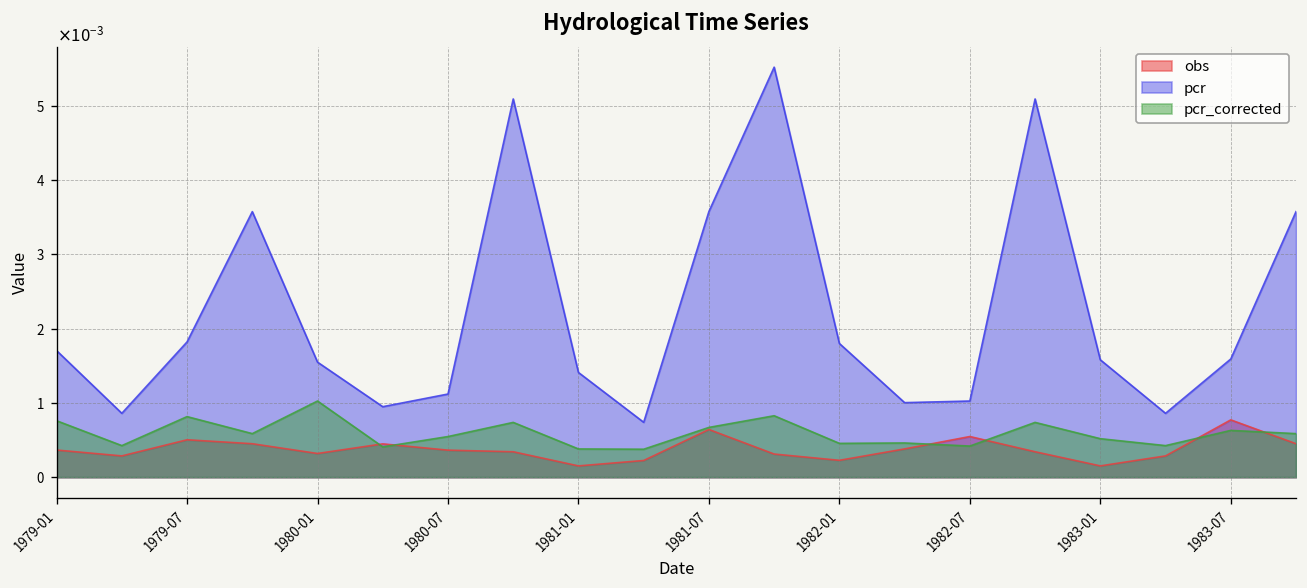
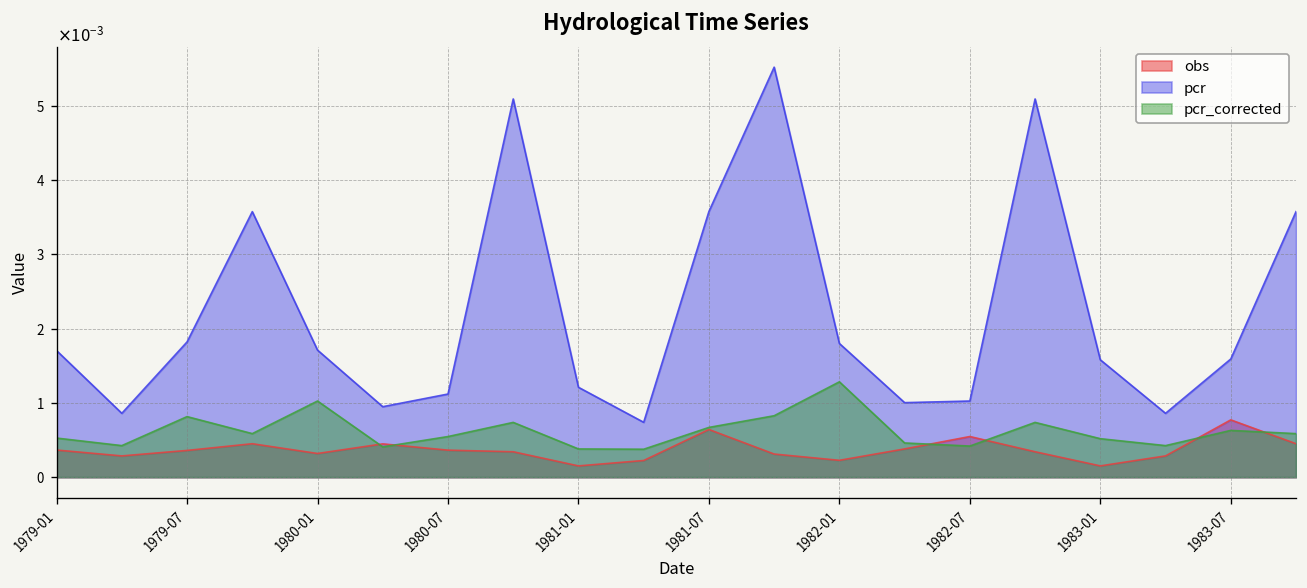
  {
    "obs": {
      "1979-01": 0.0004,
-     "1979-07": 0.0005,
+     "1979-07": 0.0004,
      "1980-01": 0.0003,
      "1980-07": 0.0004,
      "1981-01": 0.0002,
      "1982-01": 0.0002,
      "1982-07": 0.0005,
      "1983-01": 0.0002,
      "1983-07": 0.0008
    },
    "pcr": {
      "1979-01": 0.0017,
      "1979-07": 0.0018,
-     "1980-01": 0.0015,
+     "1980-01": 0.0017,
      "1980-07": 0.0011,
-     "1981-01": 0.0014,
+     "1981-01": 0.0012,
      "1981-07": 0.0036,
      "1982-01": 0.0018,
      "1982-07": 0.0010,
      "1983-01": 0.0016,
      "1983-07": 0.0016
    },
    "pcr_corrected": {
-     "1979-01": 0.0008,
+     "1979-01": 0.0005,
      "1979-07": 0.0008,
      "1980-01": 0.0010,
      "1980-07": 0.0005,
      "1981-01": 0.0004,
-     "1982-01": 0.0005,
+     "1982-01": 0.0013,
      "1982-07": 0.0004,
      "1983-01": 0.0005,
      "1983-07": 0.0006
    }
  }
